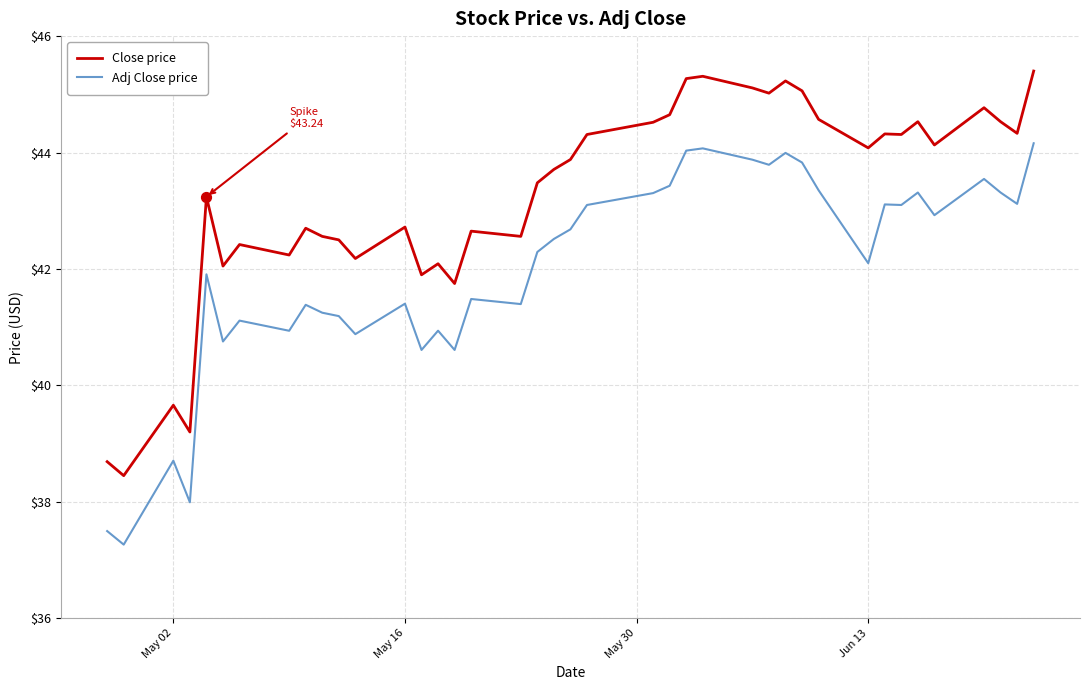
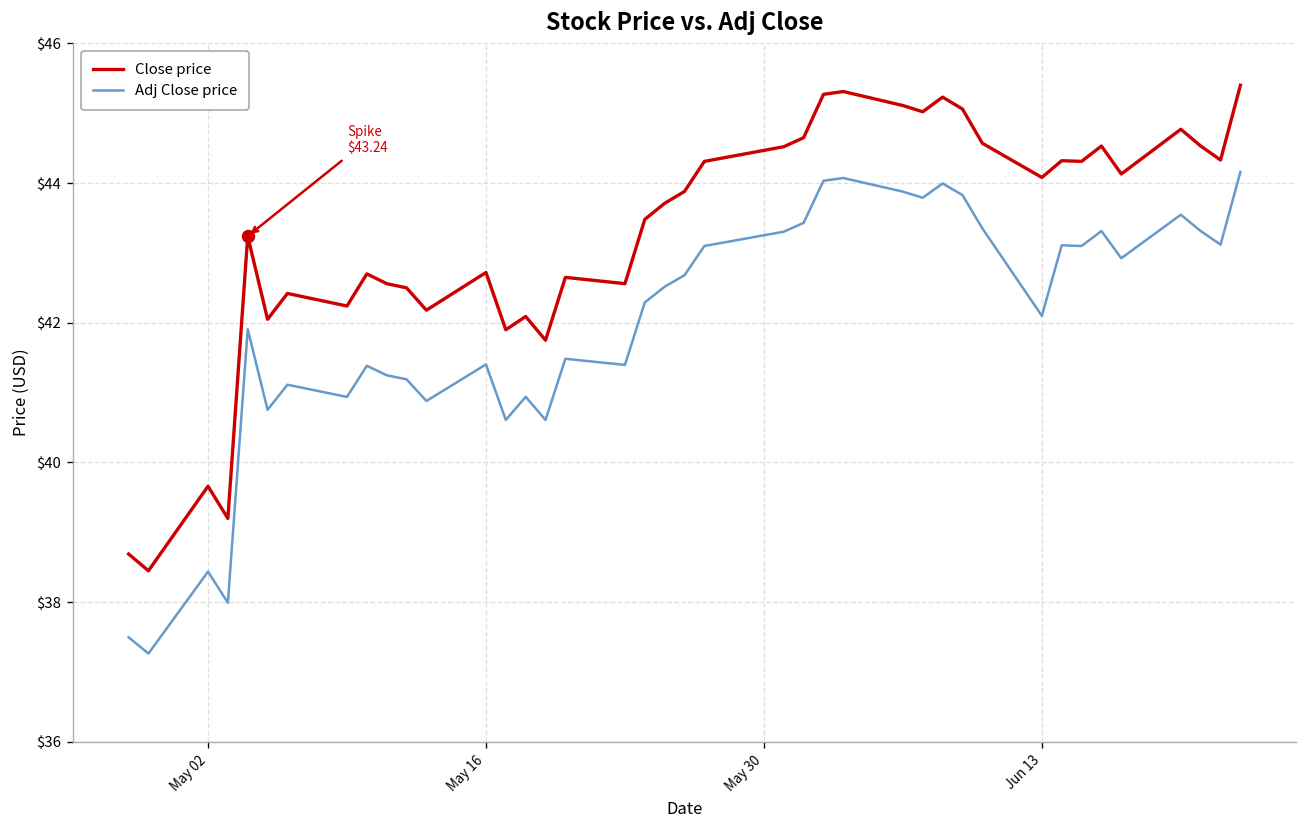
  {
    "Adj Close price": {
-     "May 02": "$38.7",
+     "May 02": "$38.4",
      "May 16": "$41.4",
      "Jun 13": "$42.1"
    }
  }
